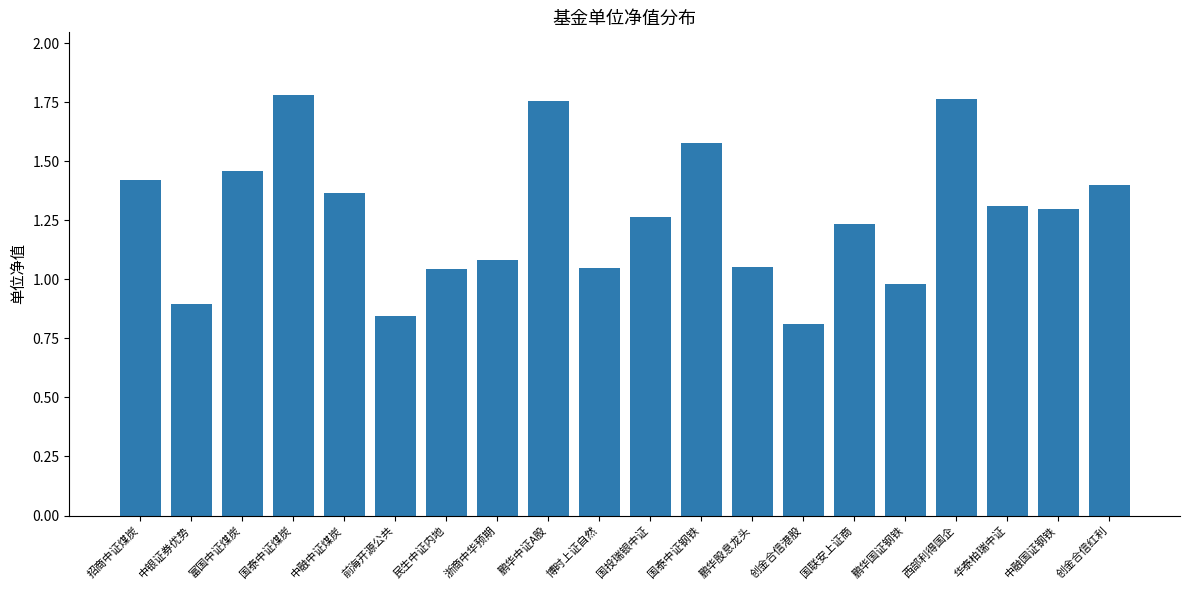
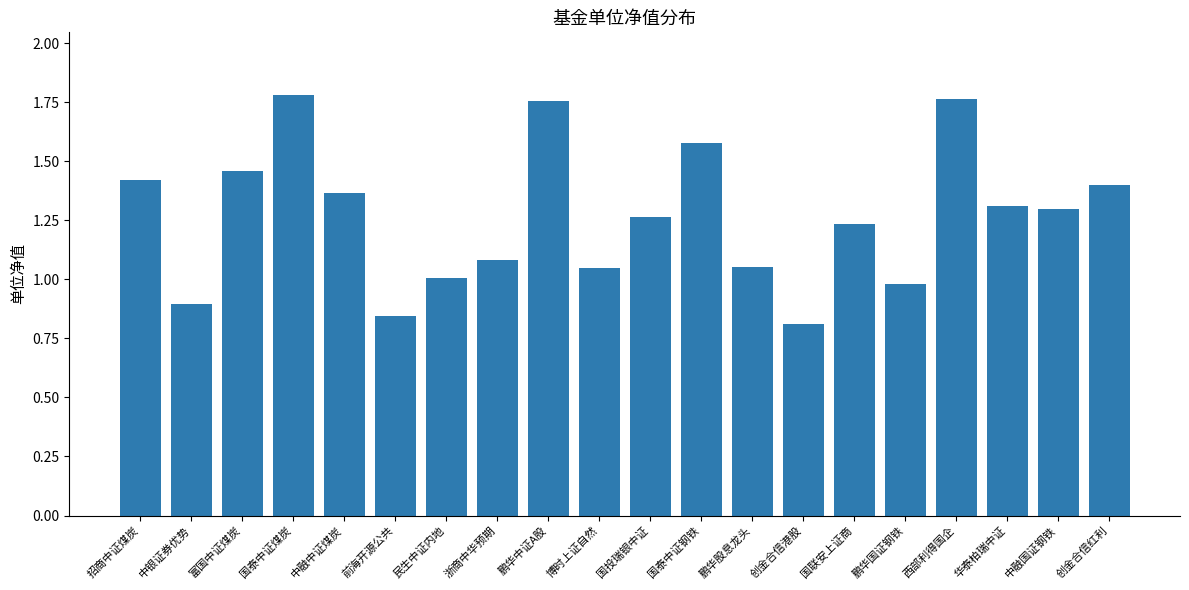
  {
    "招商中证煤炭": 1.42,
    "中银证券优势": 0.90,
    "富国中证煤炭": 1.46,
    "国泰中证煤炭": 1.78,
    "中融中证煤炭": 1.37,
    "前海开源公共": 0.85,
-   "民生中证内地": 1.05,
+   "民生中证内地": 1.01,
    "浙商中华预期": 1.08,
    "鹏华中证A股": 1.76,
    "博时上证自然": 1.05,
    "国投瑞银中证": 1.27,
    "国泰中证钢铁": 1.58,
    "鹏华股息龙头": 1.05,
    "创金合信港股": 0.81,
    "国联安上证商": 1.23,
    "鹏华国证钢铁": 0.98,
    "西部利得国企": 1.76,
    "华泰柏瑞中证": 1.31,
    "中融国证钢铁": 1.30,
    "创金合信红利": 1.40
  }
